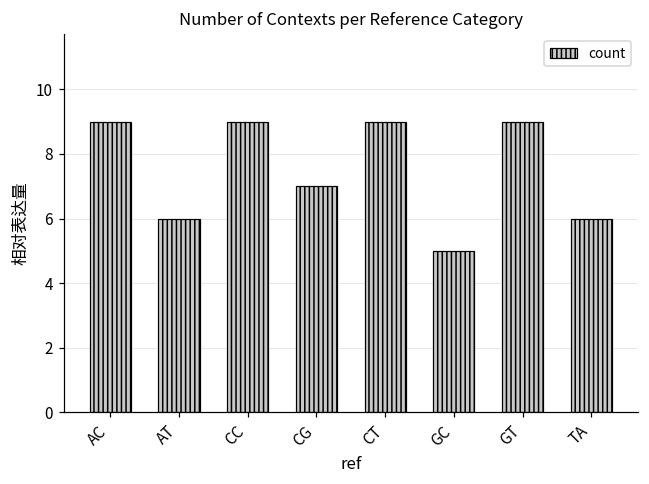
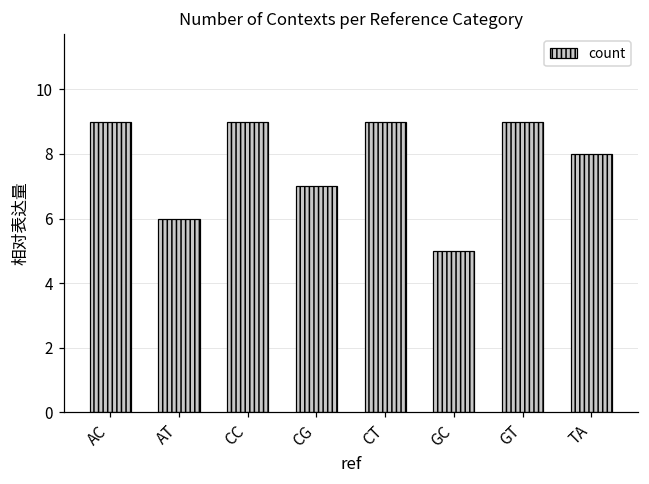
  {
    "AC": 9,
    "AT": 6,
    "CC": 9,
    "CG": 7,
    "CT": 9,
    "GC": 5,
    "GT": 9,
-   "TA": 6
+   "TA": 8
  }
